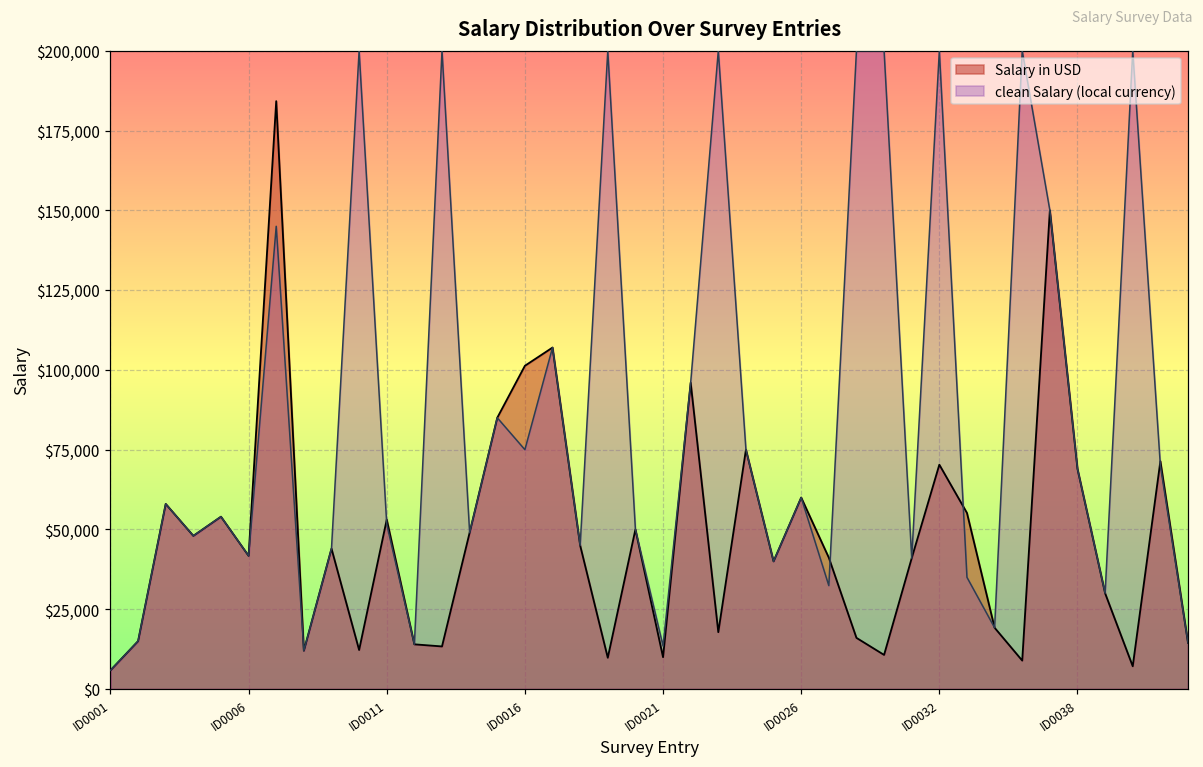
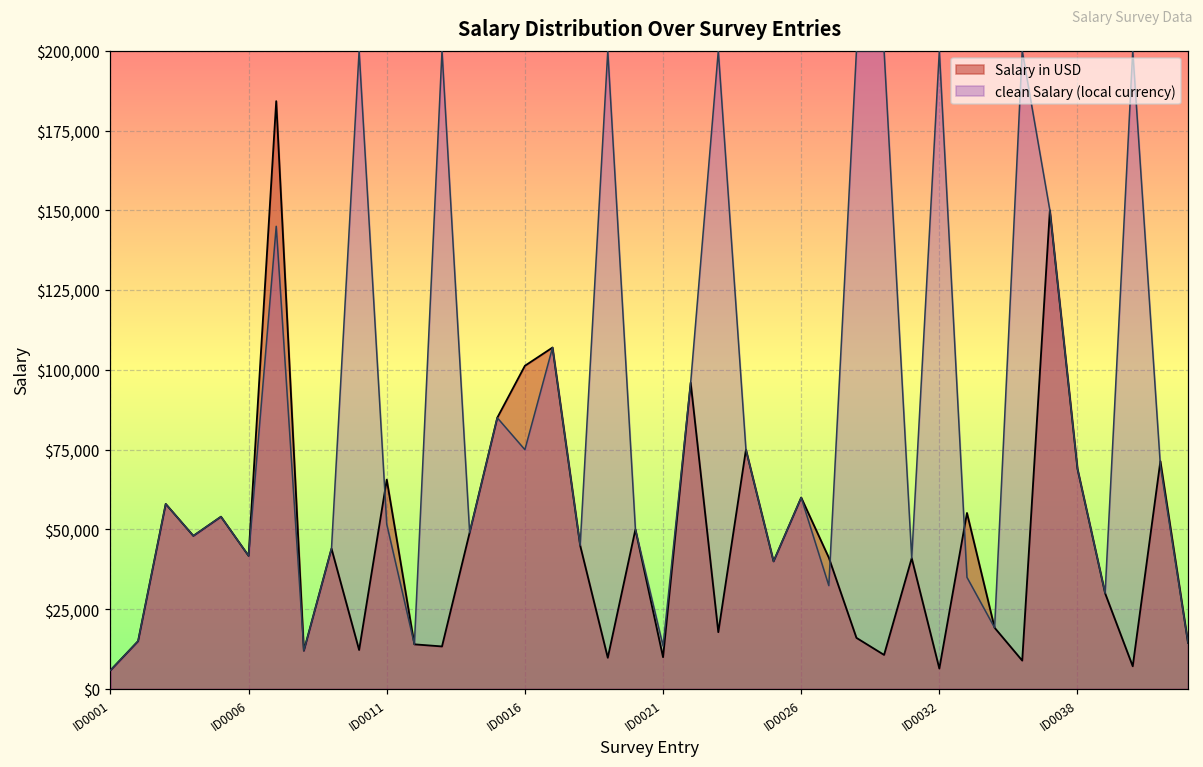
  {
    "Salary in USD": {
-     "ID0011": "$53,000",
+     "ID0011": "$66,000",
      "ID0016": "$101,000",
      "ID0021": "$10,000",
-     "ID0032": "$70,000"
+     "ID0032": "$6,000"
    },
    "clean Salary (local currency)": {
      "ID0011": "$52,000",
      "ID0016": "$75,000",
      "ID0021": "$14,000",
      "ID0032": "$200,000"
    }
  }
